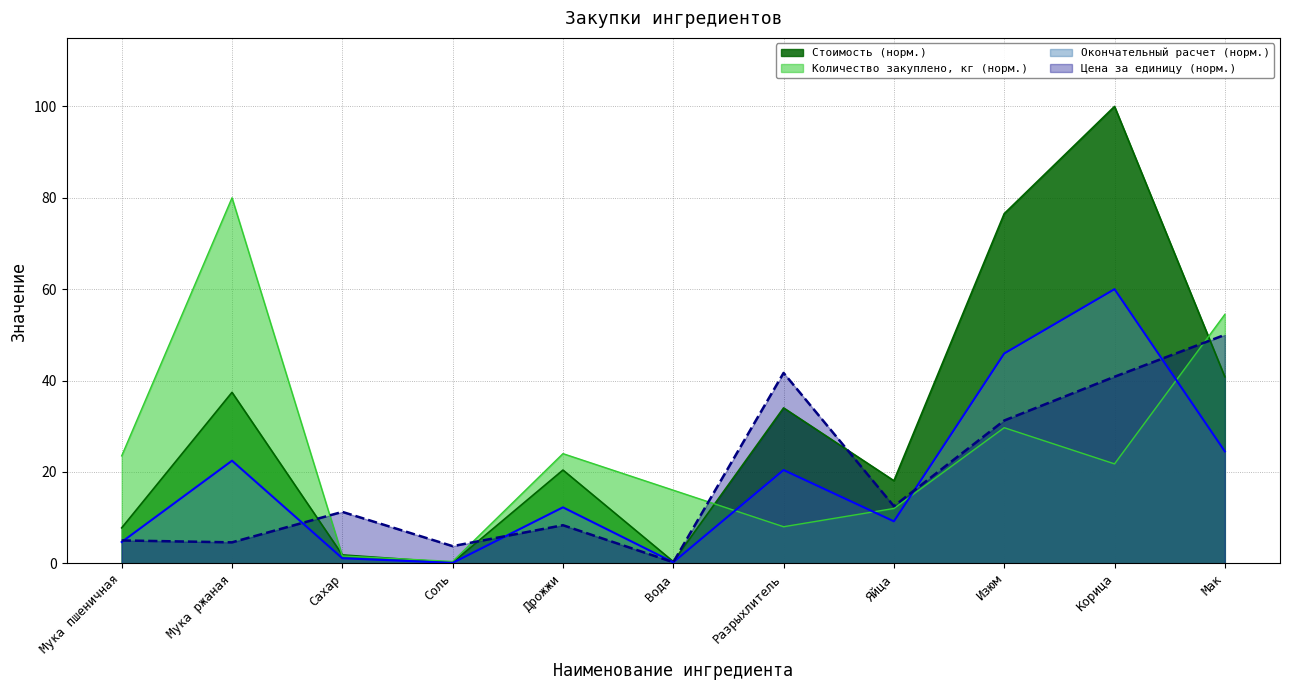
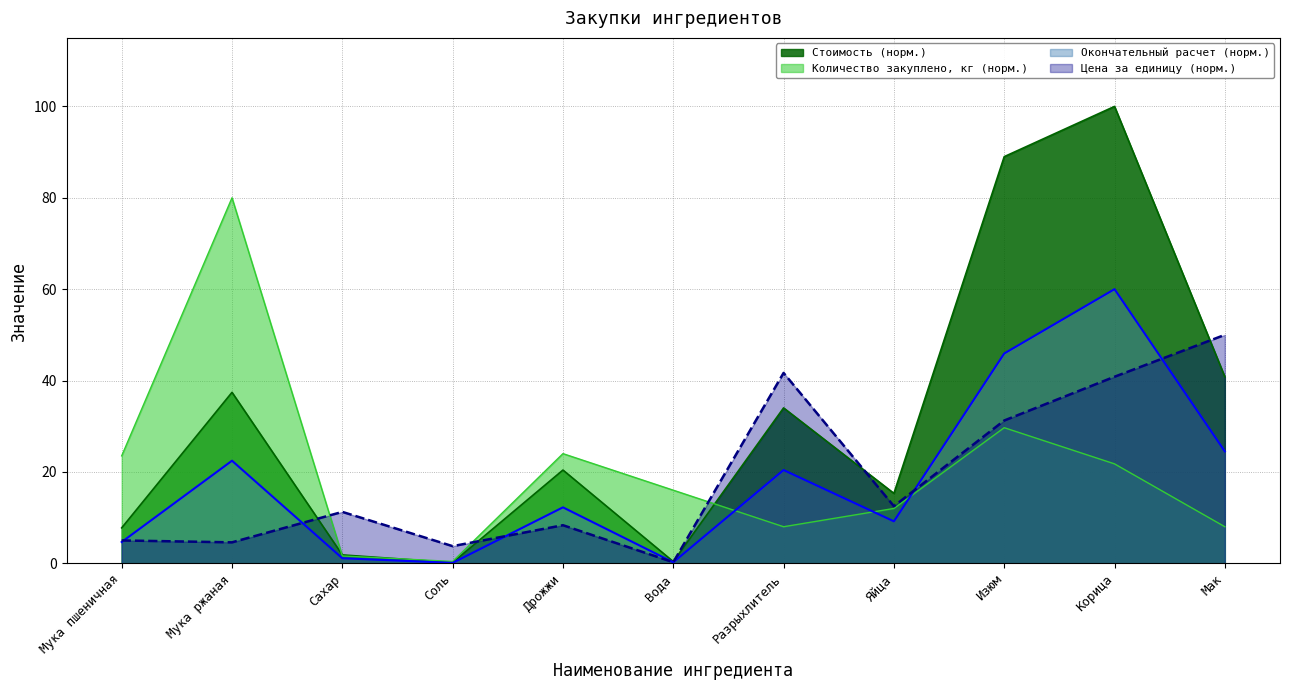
  {
    "Стоимость (норм.)": {
      "Мука пшеничная": 8,
      "Мука ржаная": 37,
      "Дрожжи": 20,
      "Разрыхлитель": 34,
-     "Яйца": 18,
-     "Изюм": 77,
+     "Яйца": 15,
+     "Изюм": 89,
      "Корица": 100,
      "Мак": 41
    },
    "Количество закуплено, кг (норм.)": {
      "Мука пшеничная": 24,
      "Мука ржаная": 80,
      "Дрожжи": 24,
      "Вода": 16,
      "Разрыхлитель": 8,
      "Изюм": 30,
      "Корица": 22,
-     "Мак": 54
+     "Мак": 8
    }
  }
